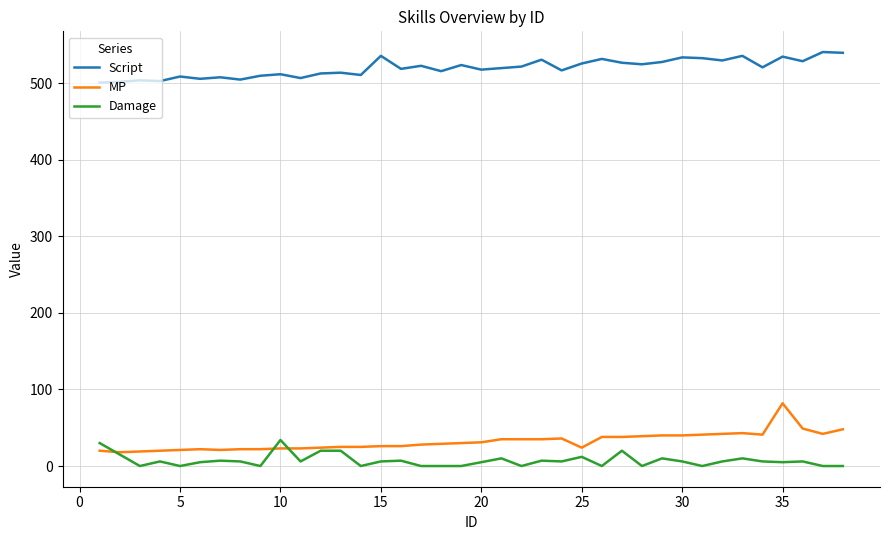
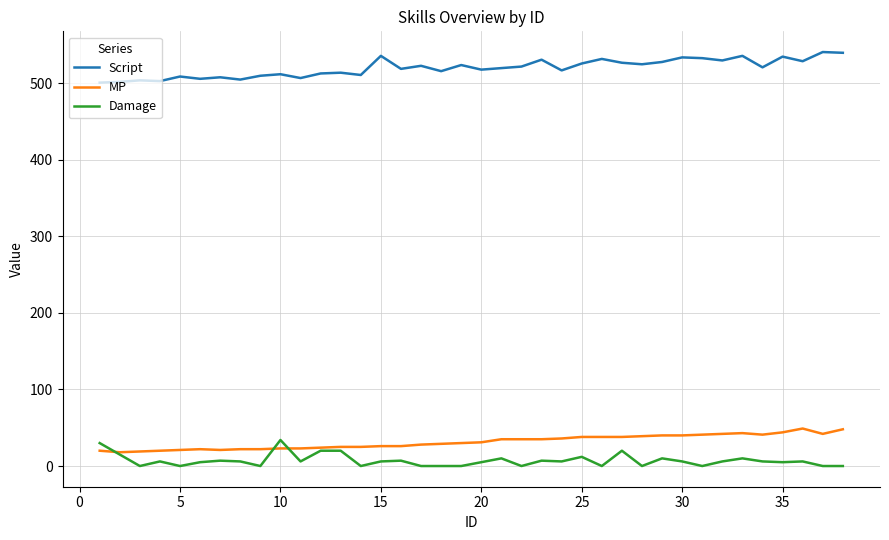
  {
    "Script": {
      "5": 510,
      "10": 510,
      "15": 540,
      "20": 520,
      "25": 530,
      "30": 530,
      "35": 540
    },
    "MP": {
      "5": 20,
      "10": 20,
      "15": 30,
      "20": 30,
-     "25": 20,
+     "25": 40,
      "30": 40,
-     "35": 80
+     "35": 40
    },
    "Damage": {
      "5": 0,
      "10": 30,
      "15": 10,
      "20": 10,
      "25": 10,
      "30": 10,
      "35": 10
    }
  }
